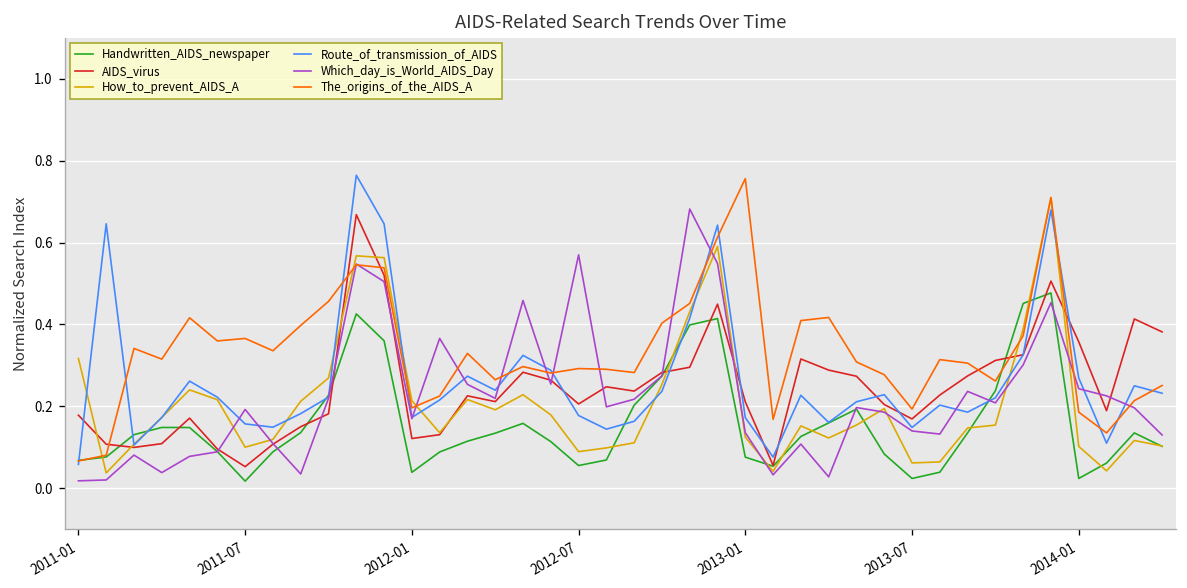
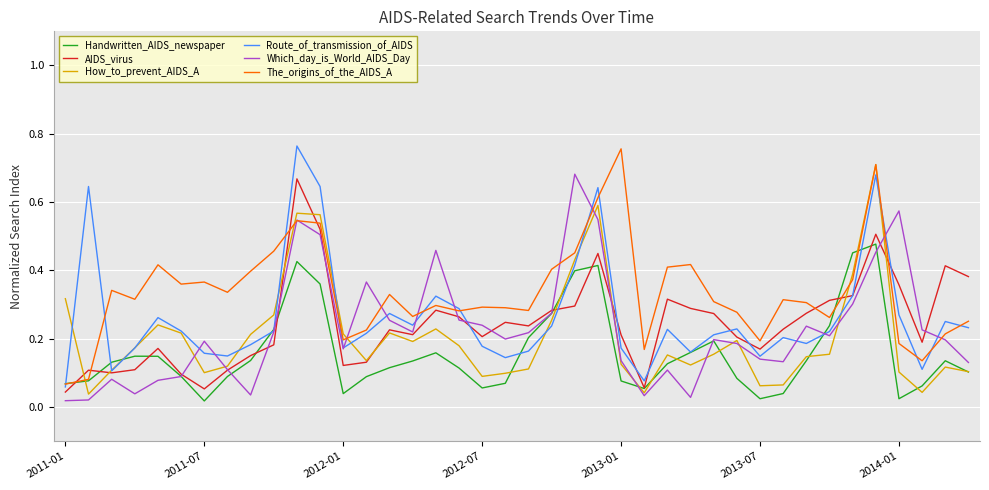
  {
    "Handwritten_AIDS_newspaper": {
      "2011-07": 0.02,
      "2012-01": 0.04,
      "2012-07": 0.06,
      "2013-01": 0.08,
      "2013-07": 0.02,
      "2014-01": 0.02
    },
    "AIDS_virus": {
-     "2011-01": 0.18,
+     "2011-01": 0.04,
      "2011-07": 0.05,
      "2012-01": 0.12,
      "2012-07": 0.21,
      "2013-01": 0.21,
      "2013-07": 0.17,
      "2014-01": 0.36
    },
    "How_to_prevent_AIDS_A": {
      "2011-01": 0.32,
      "2011-07": 0.10,
      "2012-01": 0.21,
      "2012-07": 0.09,
      "2013-01": 0.13,
      "2013-07": 0.06,
      "2014-01": 0.10
    },
    "Route_of_transmission_of_AIDS": {
      "2011-01": 0.06,
      "2011-07": 0.16,
      "2012-07": 0.18,
      "2013-01": 0.17,
      "2013-07": 0.15,
      "2014-01": 0.27
    },
    "Which_day_is_World_AIDS_Day": {
      "2011-01": 0.02,
      "2011-07": 0.19,
-     "2012-07": 0.57,
+     "2012-07": 0.24,
      "2013-01": 0.14,
      "2013-07": 0.14,
-     "2014-01": 0.24
+     "2014-01": 0.57
    },
    "The_origins_of_the_AIDS_A": {
      "2011-07": 0.37,
      "2012-01": 0.20,
      "2012-07": 0.29,
      "2013-01": 0.76,
      "2013-07": 0.19,
      "2014-01": 0.19
    }
  }
